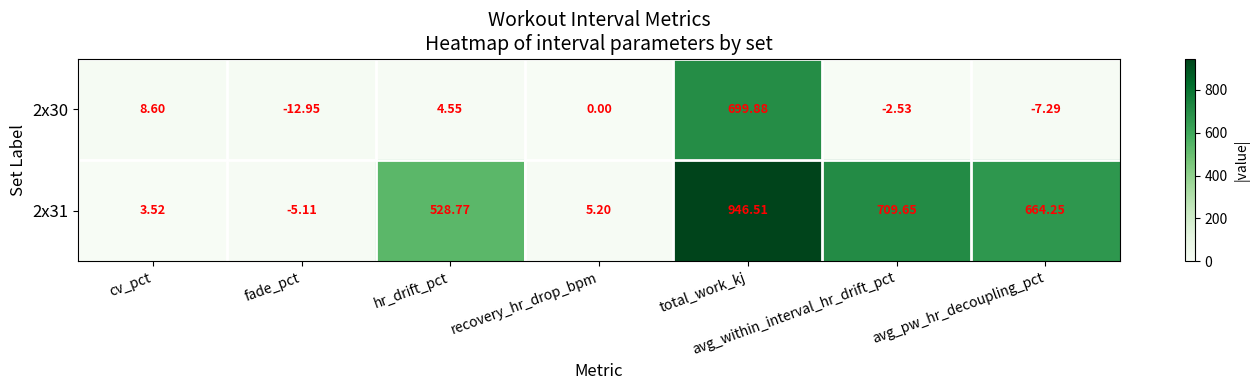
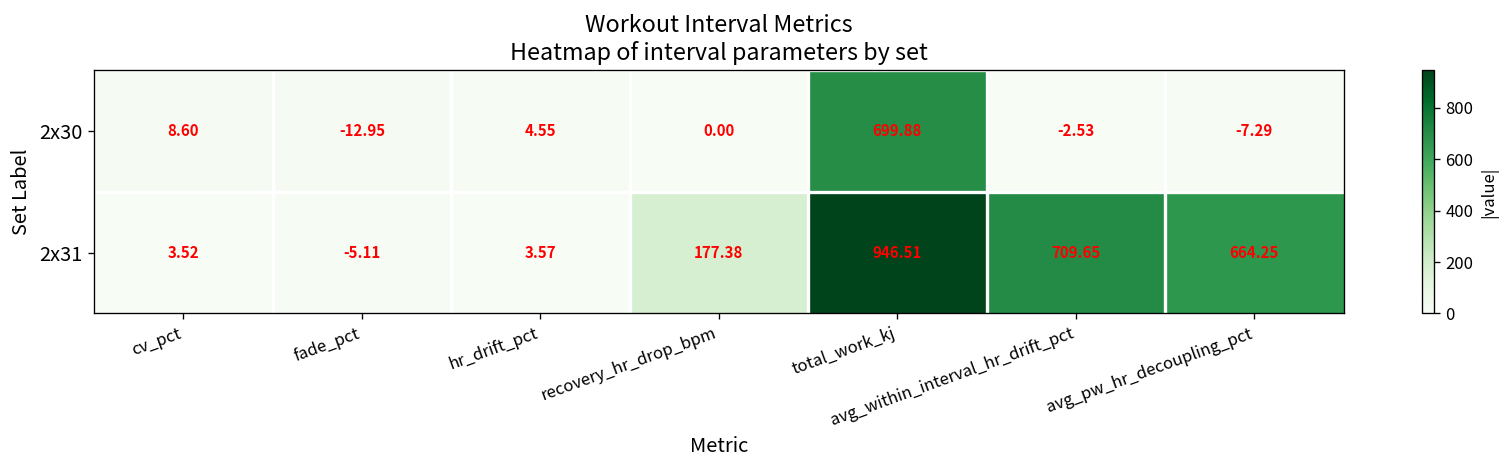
  {
    "2x30": {
      "cv_pct": 8.60,
      "fade_pct": -12.95,
      "hr_drift_pct": 4.55,
      "recovery_hr_drop_bpm": 0.00,
      "total_work_kj": 699.88,
      "avg_within_interval_hr_drift_pct": -2.53,
      "avg_pw_hr_decoupling_pct": -7.29
    },
    "2x31": {
      "cv_pct": 3.52,
      "fade_pct": -5.11,
-     "hr_drift_pct": 528.77,
-     "recovery_hr_drop_bpm": 5.20,
+     "hr_drift_pct": 3.57,
+     "recovery_hr_drop_bpm": 177.38,
      "total_work_kj": 946.51,
      "avg_within_interval_hr_drift_pct": 709.65,
      "avg_pw_hr_decoupling_pct": 664.25
    }
  }
